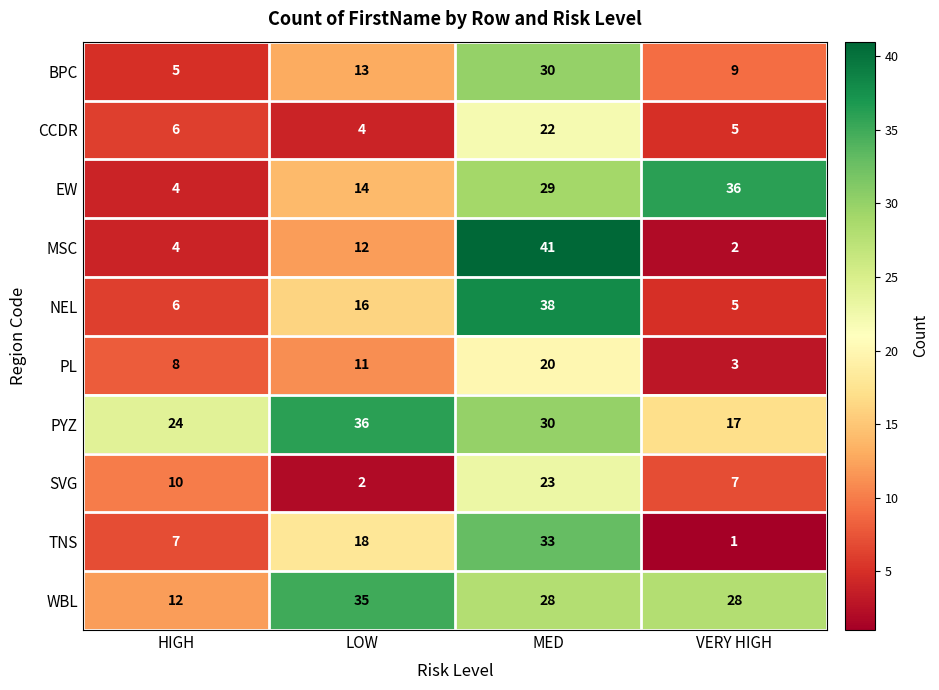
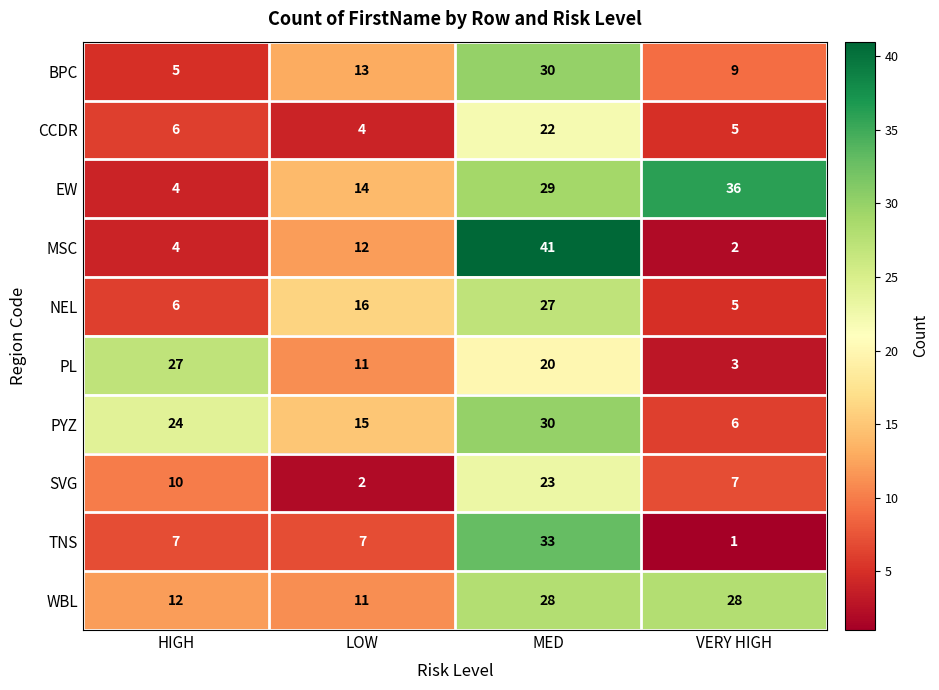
  {
    "BPC": {
      "HIGH": 5,
      "LOW": 13,
      "MED": 30,
      "VERY HIGH": 9
    },
    "CCDR": {
      "HIGH": 6,
      "LOW": 4,
      "MED": 22,
      "VERY HIGH": 5
    },
    "EW": {
      "HIGH": 4,
      "LOW": 14,
      "MED": 29,
      "VERY HIGH": 36
    },
    "MSC": {
      "HIGH": 4,
      "LOW": 12,
      "MED": 41,
      "VERY HIGH": 2
    },
    "NEL": {
      "HIGH": 6,
      "LOW": 16,
-     "MED": 38,
+     "MED": 27,
      "VERY HIGH": 5
    },
    "PL": {
-     "HIGH": 8,
+     "HIGH": 27,
      "LOW": 11,
      "MED": 20,
      "VERY HIGH": 3
    },
    "PYZ": {
      "HIGH": 24,
-     "LOW": 36,
+     "LOW": 15,
      "MED": 30,
-     "VERY HIGH": 17
+     "VERY HIGH": 6
    },
    "SVG": {
      "HIGH": 10,
      "LOW": 2,
      "MED": 23,
      "VERY HIGH": 7
    },
    "TNS": {
      "HIGH": 7,
-     "LOW": 18,
+     "LOW": 7,
      "MED": 33,
      "VERY HIGH": 1
    },
    "WBL": {
      "HIGH": 12,
-     "LOW": 35,
+     "LOW": 11,
      "MED": 28,
      "VERY HIGH": 28
    }
  }
